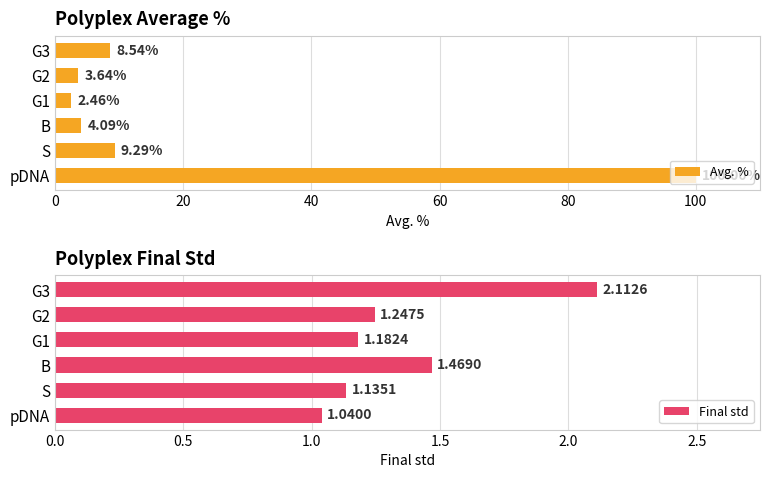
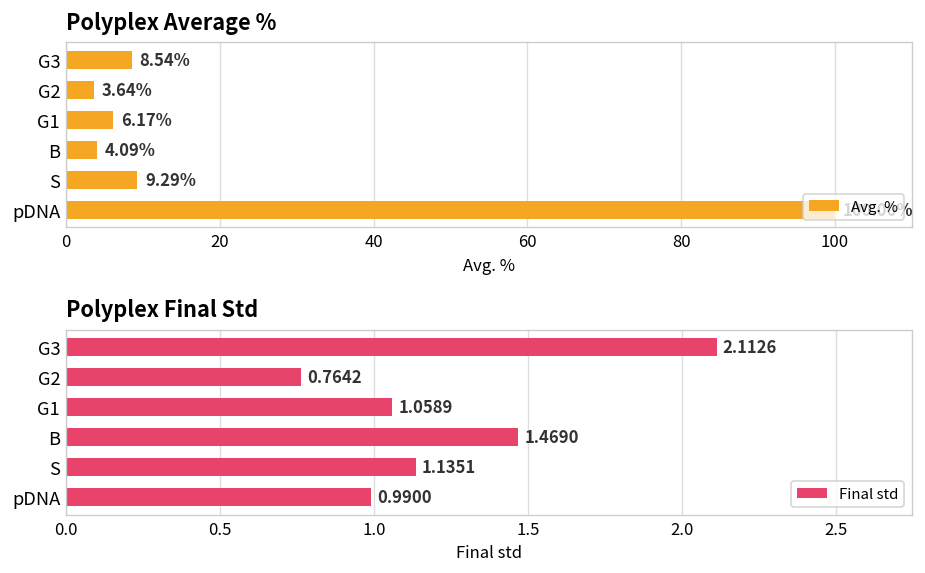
  {
    "Polyplex Average %": {
      "G3": "8.54%",
      "G2": "3.64%",
-     "G1": "2.46%",
+     "G1": "6.17%",
      "B": "4.09%",
      "S": "9.29%"
    },
    "Polyplex Final Std": {
      "G3": "2.1126",
-     "G2": "1.2475",
-     "G1": "1.1824",
+     "G2": "0.7642",
+     "G1": "1.0589",
      "B": "1.4690",
      "S": "1.1351",
-     "pDNA": "1.0400"
+     "pDNA": "0.9900"
    }
  }
